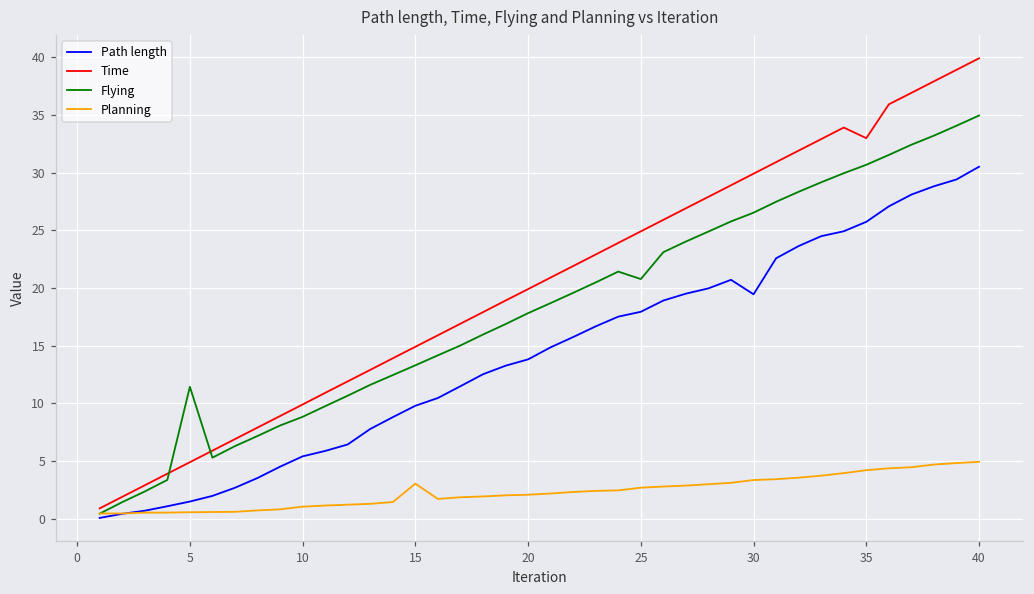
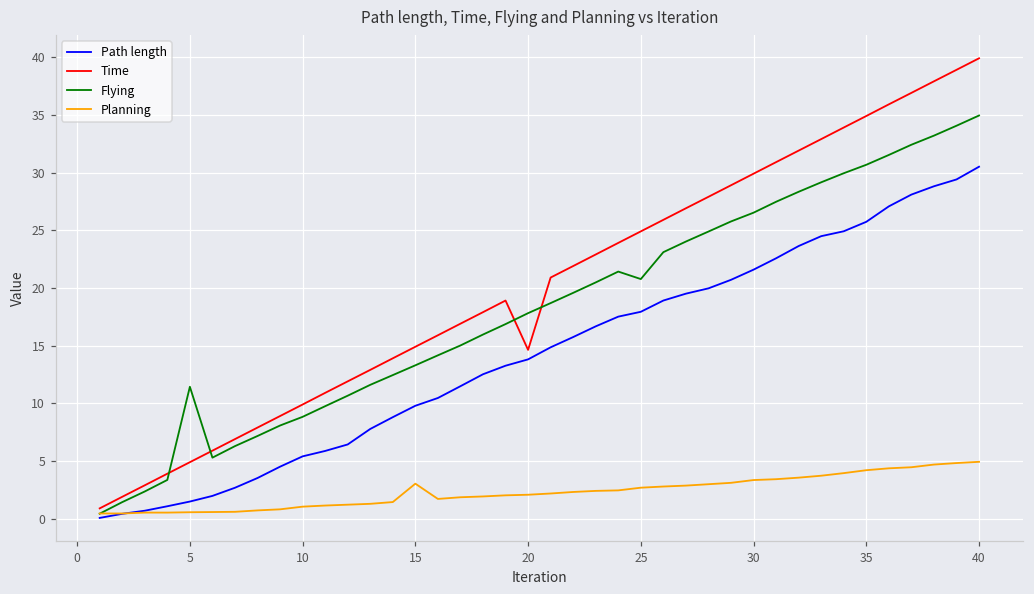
  {
    "Path length": {
      "5": 1.5,
      "10": 5.4,
      "15": 9.8,
      "20": 13.8,
      "25": 17.9,
-     "30": 19.5,
+     "30": 21.6,
      "35": 25.7,
      "40": 30.5
    },
    "Time": {
      "5": 4.9,
      "10": 9.9,
      "15": 14.9,
-     "20": 19.9,
+     "20": 14.6,
      "25": 24.9,
      "30": 29.9,
-     "35": 33.0,
+     "35": 34.9,
      "40": 39.9
    },
    "Flying": {
      "5": 11.4,
      "10": 8.8,
      "15": 13.3,
      "20": 17.8,
      "25": 20.8,
      "30": 26.5,
      "35": 30.7,
      "40": 34.9
    },
    "Planning": {
      "5": 0.6,
      "10": 1.0,
      "15": 3.0,
      "20": 2.1,
      "25": 2.7,
      "30": 3.4,
      "35": 4.2,
      "40": 4.9
    }
  }
